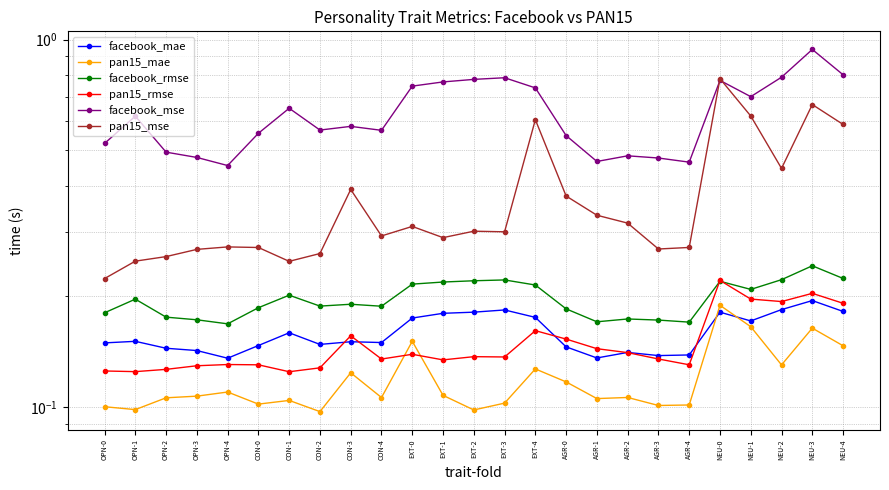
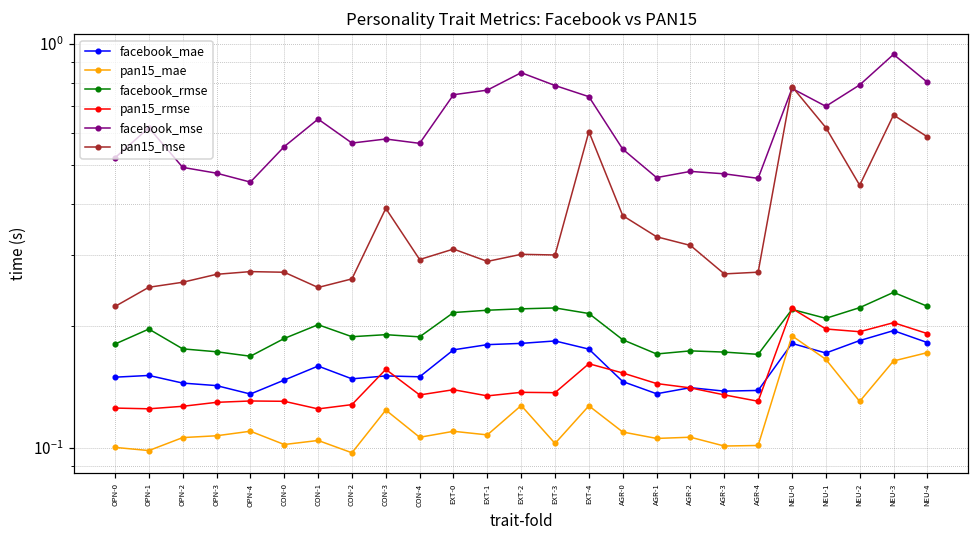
  {
    "facebook_mae": {
      "OPN-0": 0.150,
      "OPN-1": 0.151,
      "OPN-2": 0.145,
      "OPN-3": 0.143,
      "OPN-4": 0.136,
      "CON-0": 0.147,
      "CON-1": 0.159,
      "CON-2": 0.148,
      "CON-3": 0.151,
      "CON-4": 0.150,
      "EXT-0": 0.17,
      "EXT-1": 0.18,
      "EXT-2": 0.18,
      "EXT-3": 0.18,
      "EXT-4": 0.18,
      "AGR-0": 0.146,
      "AGR-1": 0.136,
      "AGR-3": 0.138,
      "AGR-4": 0.139,
      "NEU-0": 0.18,
      "NEU-1": 0.17,
      "NEU-2": 0.18,
      "NEU-3": 0.19,
      "NEU-4": 0.18
    },
    "pan15_mae": {
      "OPN-0": 0.100,
      "OPN-1": 0.098,
      "OPN-2": 0.106,
      "OPN-3": 0.107,
      "OPN-4": 0.110,
      "CON-0": 0.102,
      "CON-1": 0.104,
      "CON-2": 0.097,
      "CON-3": 0.124,
      "CON-4": 0.106,
-     "EXT-0": 0.151,
+     "EXT-0": 0.110,
      "EXT-1": 0.108,
-     "EXT-2": 0.098,
+     "EXT-2": 0.127,
      "EXT-3": 0.103,
      "EXT-4": 0.127,
-     "AGR-0": 0.117,
+     "AGR-0": 0.109,
      "AGR-1": 0.105,
      "AGR-2": 0.106,
      "AGR-3": 0.101,
      "AGR-4": 0.101,
      "NEU-0": 0.19,
      "NEU-1": 0.17,
      "NEU-2": 0.130,
      "NEU-3": 0.16,
-     "NEU-4": 0.147
+     "NEU-4": 0.17
    },
    "facebook_rmse": {
      "OPN-0": 0.18,
      "OPN-1": 0.20,
      "OPN-2": 0.18,
      "OPN-3": 0.17,
      "OPN-4": 0.17,
      "CON-0": 0.19,
      "CON-1": 0.20,
      "CON-2": 0.19,
      "CON-3": 0.19,
      "CON-4": 0.19,
      "EXT-0": 0.22,
      "EXT-1": 0.22,
      "EXT-2": 0.22,
      "EXT-3": 0.22,
      "EXT-4": 0.21,
      "AGR-0": 0.19,
      "AGR-1": 0.17,
      "AGR-2": 0.17,
      "AGR-3": 0.17,
      "AGR-4": 0.17,
      "NEU-1": 0.21,
      "NEU-2": 0.22,
      "NEU-3": 0.24,
      "NEU-4": 0.22
    },
    "pan15_rmse": {
      "OPN-0": 0.125,
      "OPN-1": 0.125,
      "OPN-2": 0.127,
      "OPN-3": 0.130,
      "OPN-4": 0.131,
      "CON-0": 0.130,
      "CON-1": 0.125,
      "CON-2": 0.128,
      "CON-3": 0.156,
      "CON-4": 0.135,
      "EXT-0": 0.139,
      "EXT-1": 0.134,
      "EXT-2": 0.137,
      "EXT-3": 0.137,
      "EXT-4": 0.16,
      "AGR-0": 0.153,
      "AGR-1": 0.144,
      "AGR-3": 0.135,
      "AGR-4": 0.130,
      "NEU-1": 0.20,
      "NEU-2": 0.19,
      "NEU-3": 0.20,
      "NEU-4": 0.19
    },
    "facebook_mse": {
      "OPN-0": 0.52,
      "OPN-2": 0.49,
      "OPN-3": 0.48,
      "OPN-4": 0.45,
      "CON-0": 0.56,
      "CON-1": 0.65,
      "CON-2": 0.57,
      "CON-3": 0.58,
      "CON-4": 0.57,
      "EXT-0": 0.75,
      "EXT-1": 0.77,
-     "EXT-2": 0.78,
+     "EXT-2": 0.85,
      "EXT-3": 0.79,
      "EXT-4": 0.74,
      "AGR-0": 0.55,
      "AGR-1": 0.47,
      "AGR-2": 0.48,
      "AGR-3": 0.48,
      "AGR-4": 0.46,
      "NEU-1": 0.70,
      "NEU-2": 0.79,
      "NEU-3": 0.94,
      "NEU-4": 0.80
    },
    "pan15_mse": {
      "OPN-0": 0.22,
      "OPN-1": 0.25,
      "OPN-2": 0.26,
      "OPN-3": 0.27,
      "OPN-4": 0.27,
      "CON-0": 0.27,
      "CON-1": 0.25,
      "CON-2": 0.26,
      "CON-3": 0.39,
      "CON-4": 0.29,
      "EXT-0": 0.31,
      "EXT-1": 0.29,
      "EXT-2": 0.30,
      "EXT-3": 0.30,
      "EXT-4": 0.61,
      "AGR-0": 0.38,
      "AGR-1": 0.33,
      "AGR-2": 0.32,
      "AGR-3": 0.27,
      "AGR-4": 0.27,
      "NEU-1": 0.62,
      "NEU-2": 0.45,
      "NEU-3": 0.67,
      "NEU-4": 0.59
    }
  }
